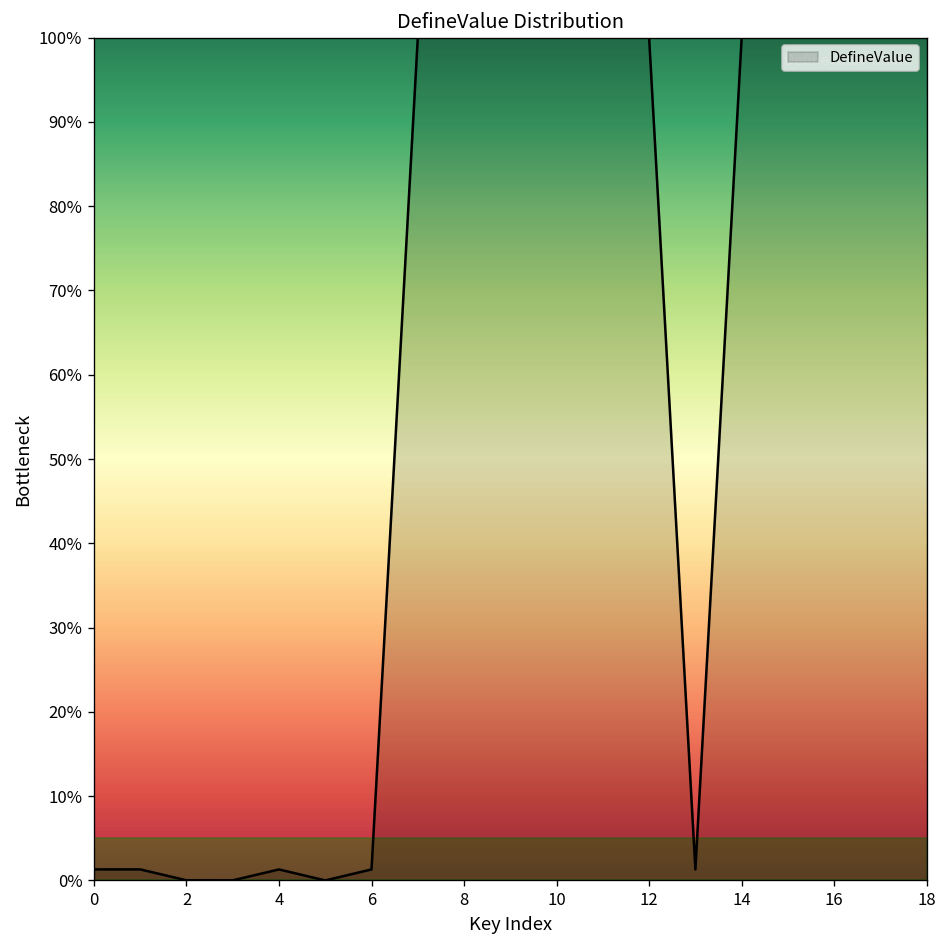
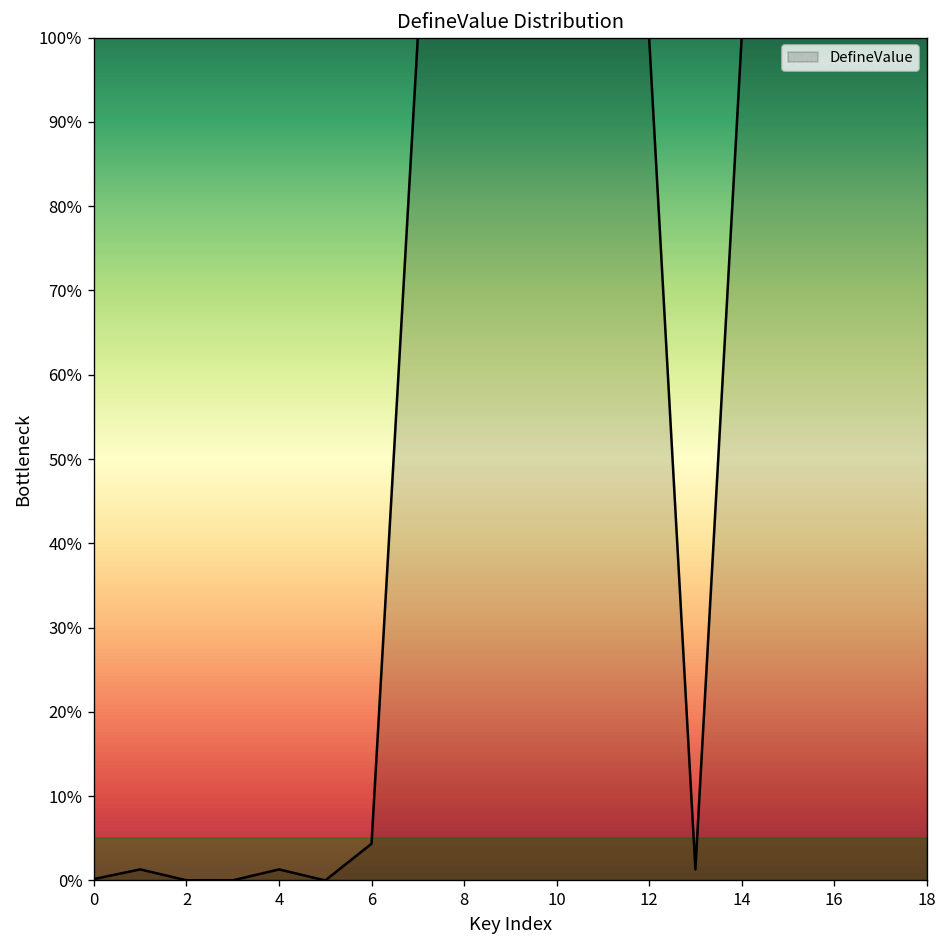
  {
-   "0": "1%",
+   "0": "0%",
    "2": "0%",
    "4": "1%",
-   "6": "1%",
+   "6": "4%",
    "8": "100%",
    "10": "100%",
    "12": "100%",
    "14": "100%",
    "16": "100%",
    "18": "100%"
  }
